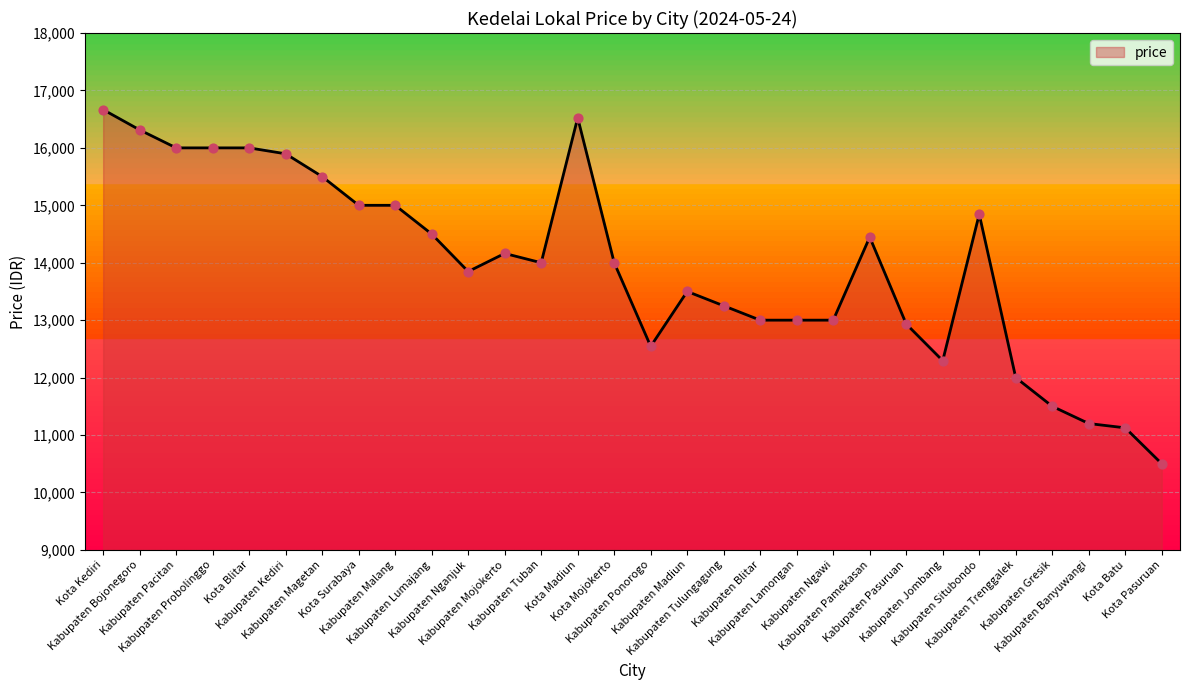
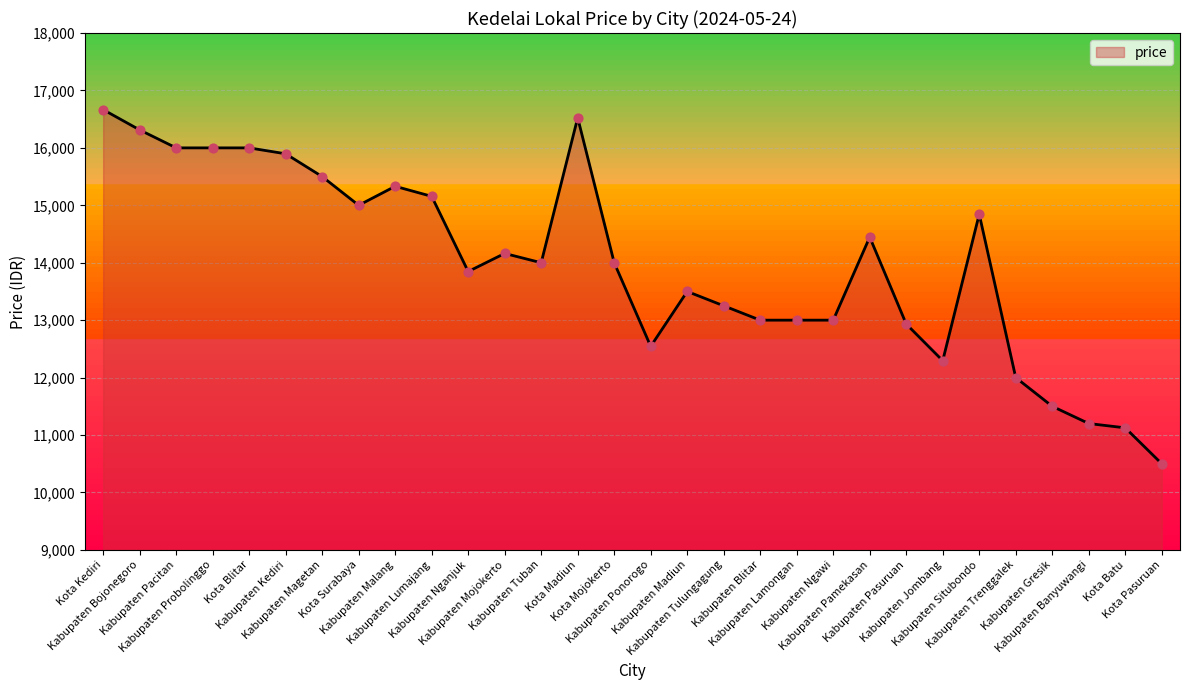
  {
    "Kota Kediri": "16,700",
    "Kabupaten Bojonegoro": "16,300",
    "Kabupaten Pacitan": "16,000",
    "Kabupaten Probolinggo": "16,000",
    "Kota Blitar": "16,000",
    "Kabupaten Kediri": "15,900",
    "Kabupaten Magetan": "15,500",
    "Kota Surabaya": "15,000",
-   "Kabupaten Malang": "15,000",
-   "Kabupaten Lumajang": "14,500",
+   "Kabupaten Malang": "15,300",
+   "Kabupaten Lumajang": "15,200",
    "Kabupaten Nganjuk": "13,800",
    "Kabupaten Mojokerto": "14,200",
    "Kabupaten Tuban": "14,000",
    "Kota Madiun": "16,500",
    "Kota Mojokerto": "14,000",
    "Kabupaten Ponorogo": "12,500",
    "Kabupaten Madiun": "13,500",
    "Kabupaten Tulungagung": "13,300",
    "Kabupaten Blitar": "13,000",
    "Kabupaten Lamongan": "13,000",
    "Kabupaten Ngawi": "13,000",
    "Kabupaten Pamekasan": "14,400",
    "Kabupaten Pasuruan": "12,900",
    "Kabupaten Jombang": "12,300",
    "Kabupaten Situbondo": "14,800",
    "Kabupaten Trenggalek": "12,000",
    "Kabupaten Gresik": "11,500",
    "Kabupaten Banyuwangi": "11,200",
    "Kota Batu": "11,100",
    "Kota Pasuruan": "10,500"
  }
